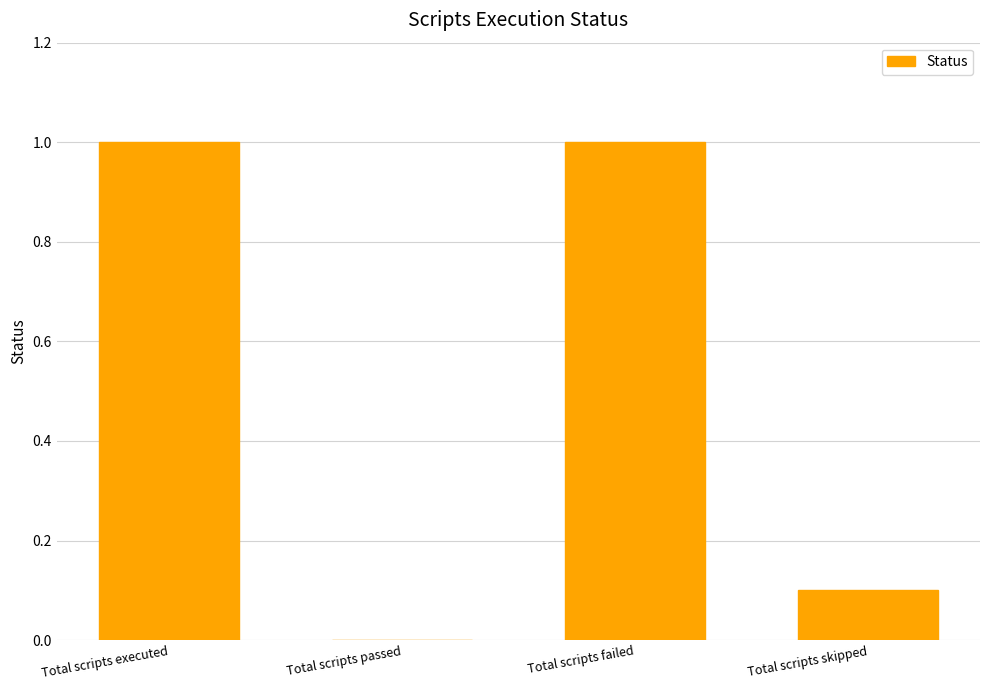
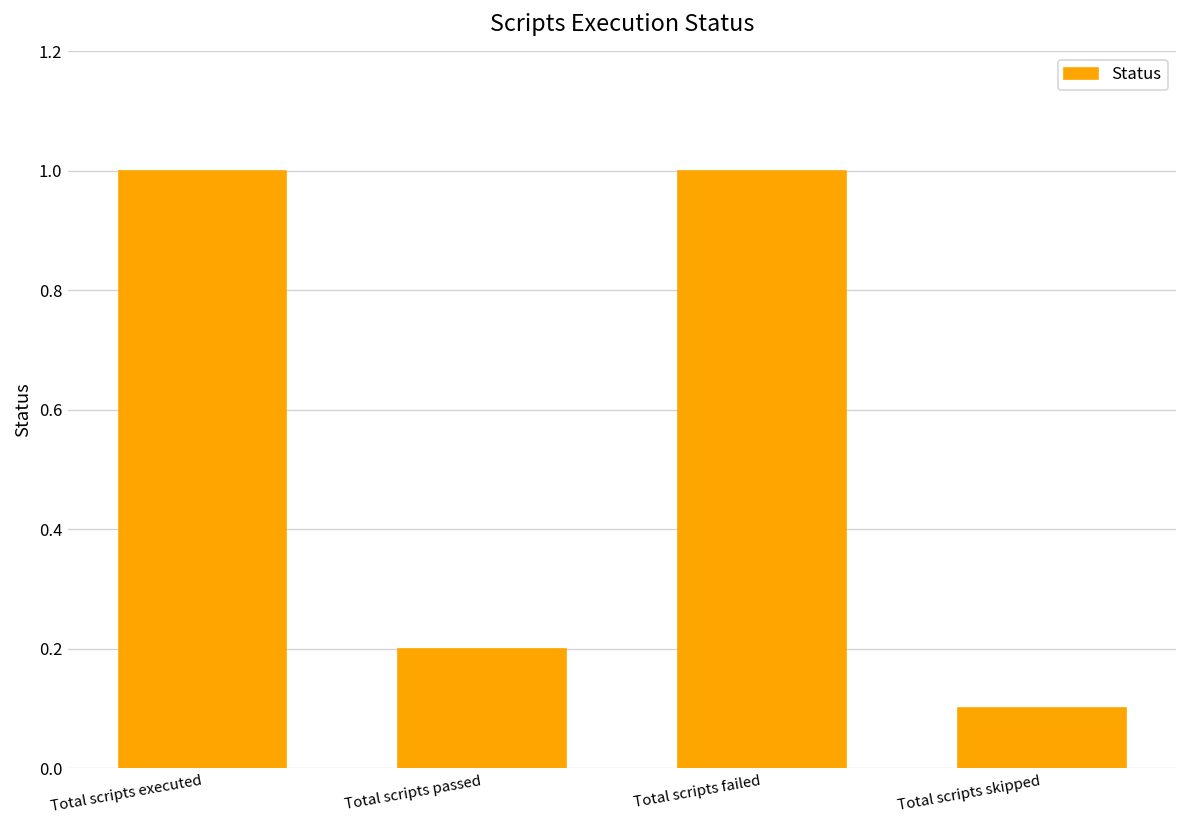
  {
    "Total scripts executed": 1.0,
-   "Total scripts passed": 0.0,
+   "Total scripts passed": 0.2,
    "Total scripts failed": 1.0,
    "Total scripts skipped": 0.1
  }
